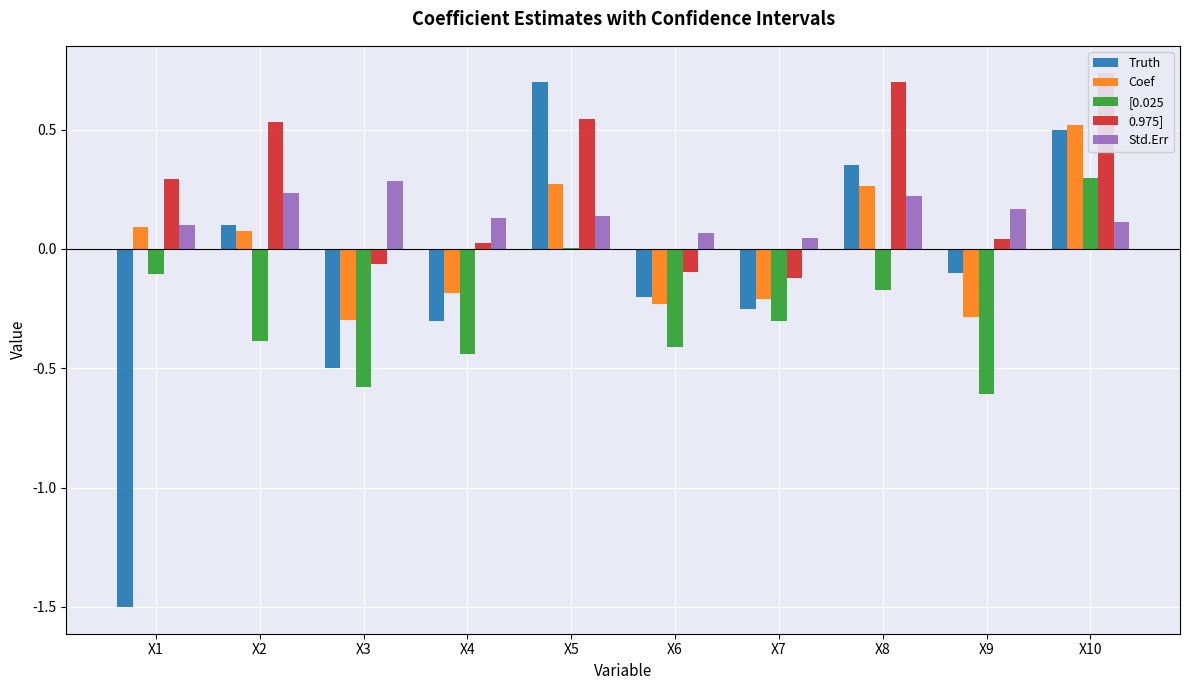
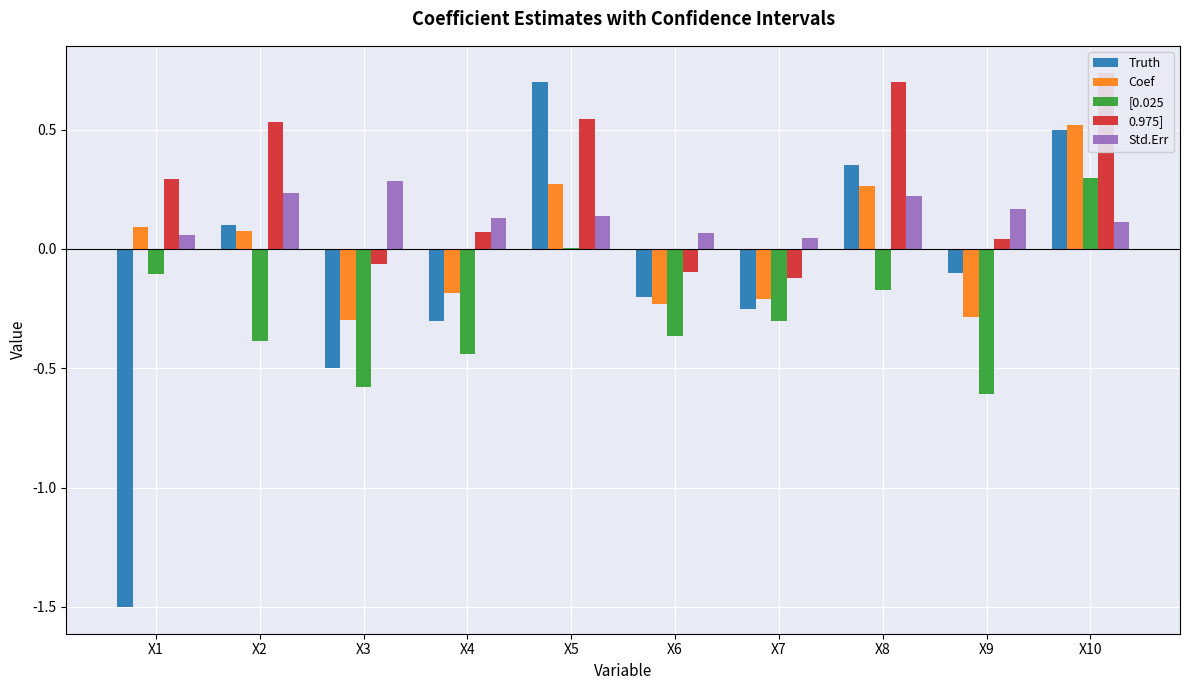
  {
    "Truth": {
      "X1": -1.50,
      "X2": 0.10,
      "X3": -0.50,
      "X4": -0.30,
      "X5": 0.70,
      "X6": -0.20,
      "X7": -0.25,
      "X8": 0.35,
      "X9": -0.10,
      "X10": 0.50
    },
    "Coef": {
      "X1": 0.09,
      "X2": 0.07,
      "X3": -0.30,
      "X4": -0.19,
      "X5": 0.27,
      "X6": -0.23,
      "X7": -0.21,
      "X8": 0.26,
      "X9": -0.28,
      "X10": 0.52
    },
    "[0.025": {
      "X1": -0.11,
      "X2": -0.39,
      "X3": -0.58,
      "X4": -0.44,
-     "X6": -0.41,
+     "X6": -0.36,
      "X7": -0.30,
      "X8": -0.17,
      "X9": -0.61,
      "X10": 0.30
    },
    "0.975]": {
      "X1": 0.29,
      "X2": 0.53,
      "X3": -0.07,
-     "X4": 0.03,
+     "X4": 0.07,
      "X5": 0.54,
      "X6": -0.10,
      "X7": -0.12,
      "X8": 0.70,
      "X9": 0.04
    },
    "Std.Err": {
-     "X1": 0.10,
+     "X1": 0.06,
      "X2": 0.23,
      "X3": 0.28,
      "X4": 0.13,
      "X5": 0.14,
      "X6": 0.07,
      "X7": 0.05,
      "X8": 0.22,
      "X9": 0.17,
      "X10": 0.11
    }
  }
